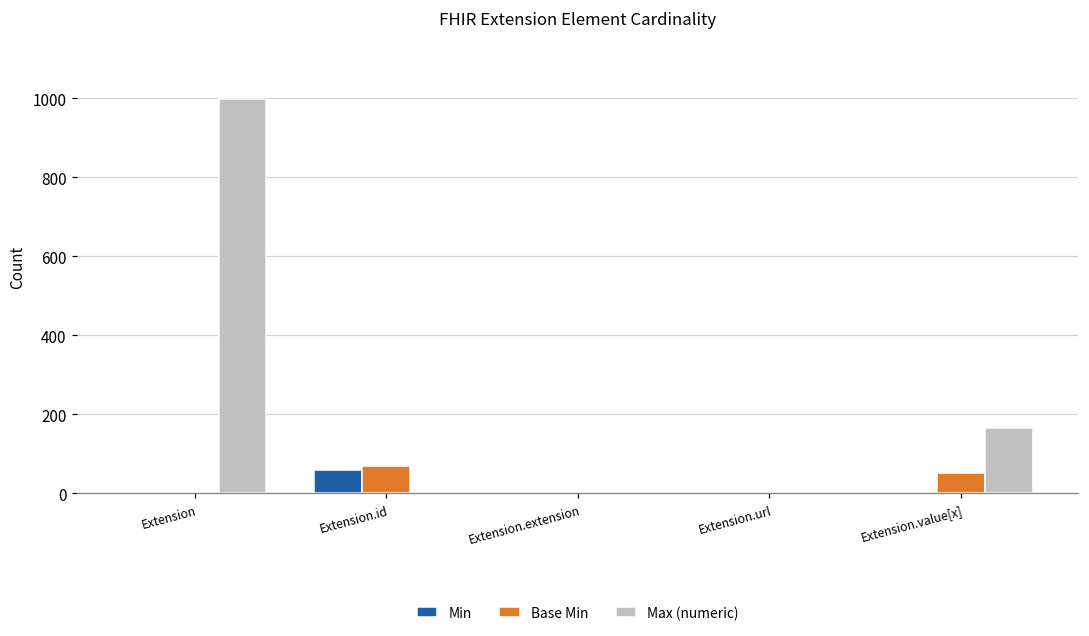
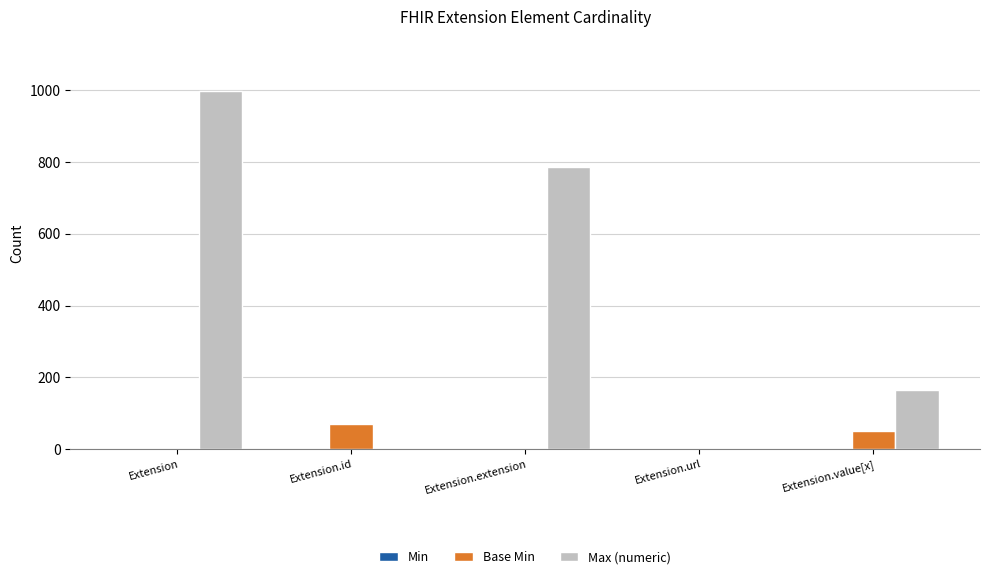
  {
    "Min": {
      "Extension": 0,
-     "Extension.id": 60,
+     "Extension.id": 0,
      "Extension.extension": 0,
      "Extension.value[x]": 0
    },
    "Base Min": {
      "Extension": 0,
      "Extension.id": 70,
      "Extension.extension": 0,
      "Extension.value[x]": 50
    },
    "Max (numeric)": {
      "Extension": 1000,
-     "Extension.extension": 0,
+     "Extension.extension": 790,
      "Extension.value[x]": 170
    }
  }
